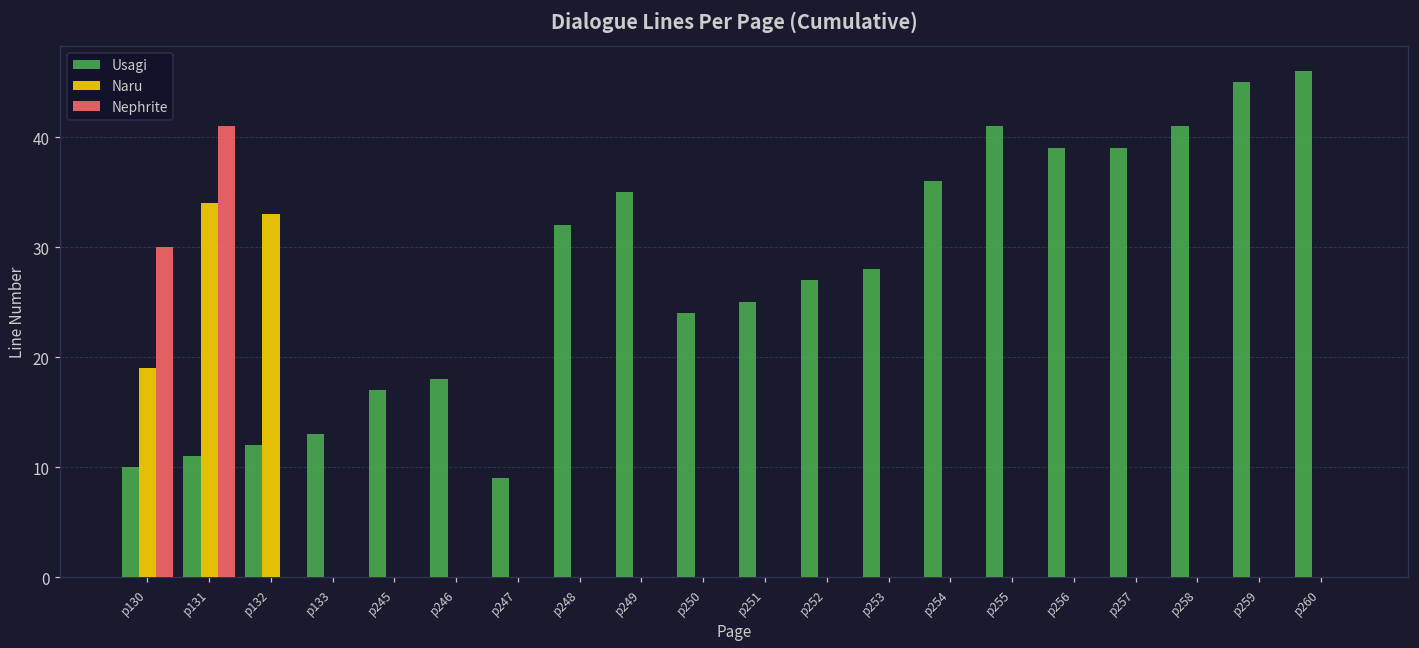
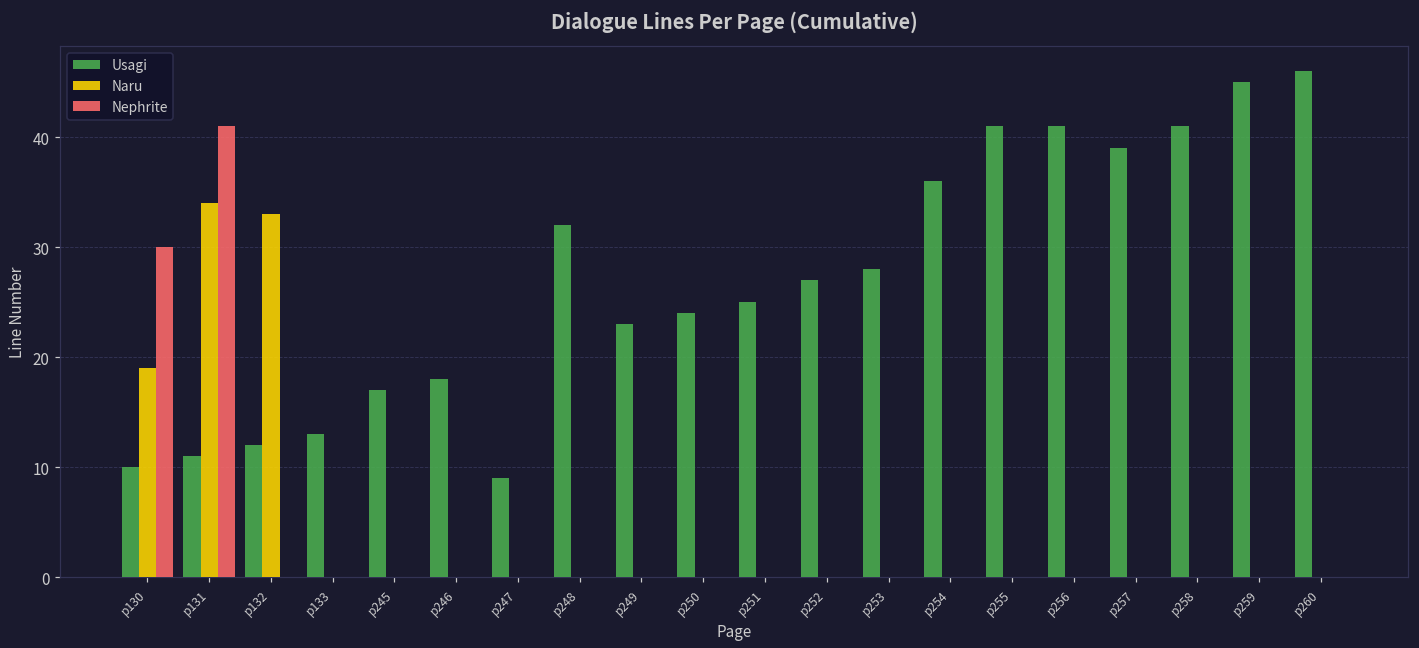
  {
    "Usagi": {
      "p130": 10,
      "p131": 11,
      "p132": 12,
      "p133": 13,
      "p245": 17,
      "p246": 18,
      "p247": 9,
      "p248": 32,
-     "p249": 35,
+     "p249": 23,
      "p250": 24,
      "p251": 25,
      "p252": 27,
      "p253": 28,
      "p254": 36,
      "p255": 41,
-     "p256": 39,
+     "p256": 41,
      "p257": 39,
      "p258": 41,
      "p259": 45,
      "p260": 46
    },
    "Naru": {
      "p130": 19,
      "p131": 34,
      "p132": 33,
      "p133": 0,
      "p245": 0,
      "p246": 0,
      "p247": 0,
      "p248": 0,
      "p249": 0,
      "p250": 0,
      "p251": 0,
      "p252": 0,
      "p253": 0,
      "p254": 0,
      "p255": 0,
      "p256": 0,
      "p257": 0,
      "p258": 0,
      "p259": 0,
      "p260": 0
    },
    "Nephrite": {
      "p130": 30,
      "p131": 41,
      "p132": 0,
      "p133": 0,
      "p245": 0,
      "p246": 0,
      "p247": 0,
      "p248": 0,
      "p249": 0,
      "p250": 0,
      "p251": 0,
      "p252": 0,
      "p253": 0,
      "p254": 0,
      "p255": 0,
      "p256": 0,
      "p257": 0,
      "p258": 0,
      "p259": 0,
      "p260": 0
    }
  }
